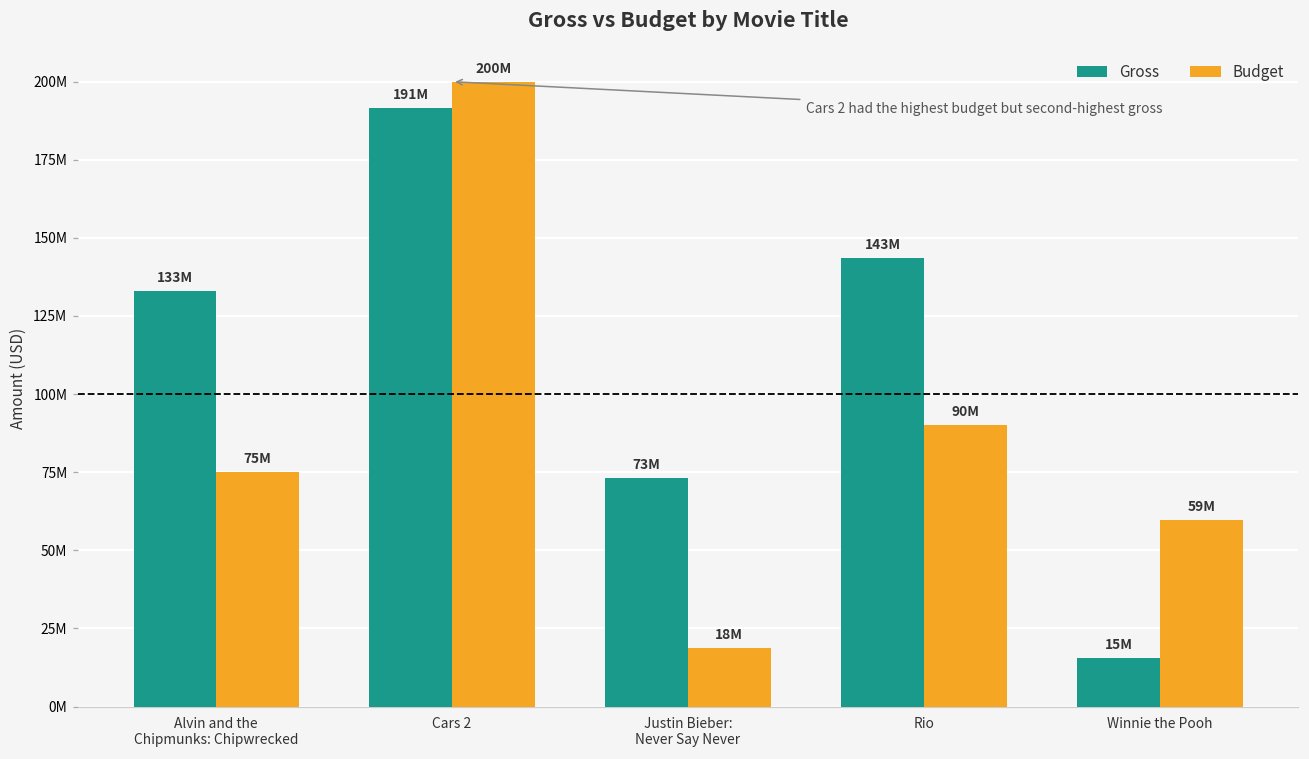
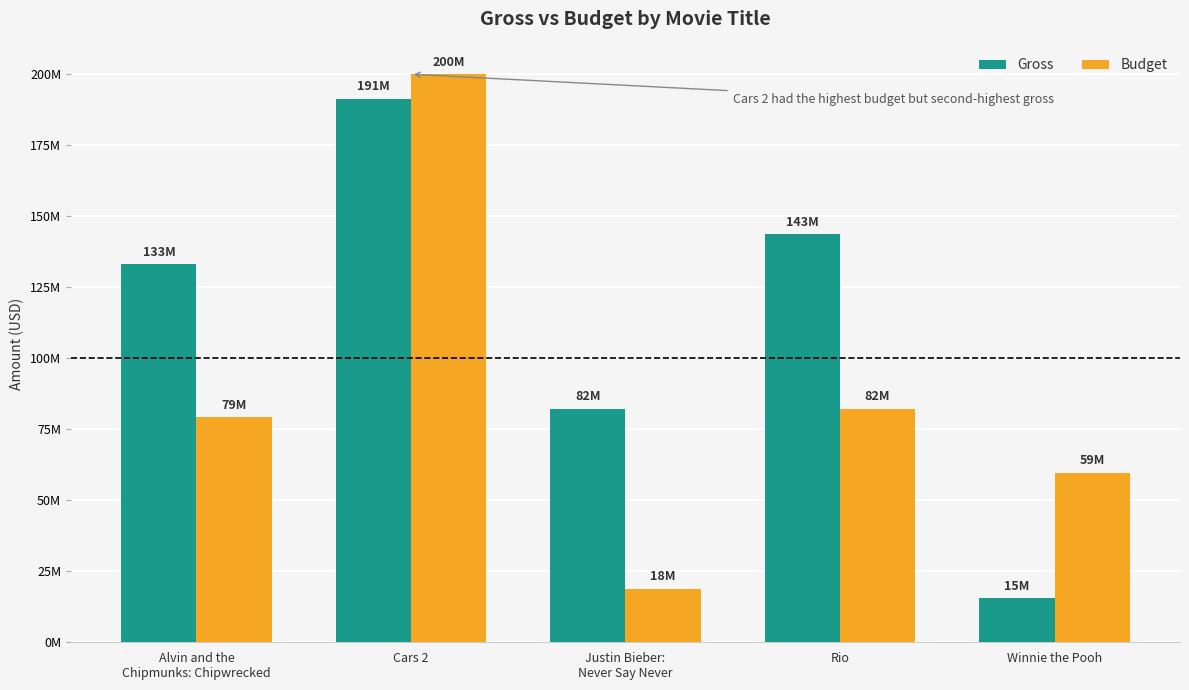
  {
    "Gross": {
      "Alvin and the Chipmunks: Chipwrecked": "133M",
      "Cars 2": "191M",
-     "Justin Bieber: Never Say Never": "73M"
+     "Justin Bieber: Never Say Never": "82M"
    },
    "Budget": {
-     "Alvin and the Chipmunks: Chipwrecked": "75M",
+     "Alvin and the Chipmunks: Chipwrecked": "79M",
      "Cars 2": "200M",
-     "Rio": "90M"
+     "Rio": "82M"
    }
  }
